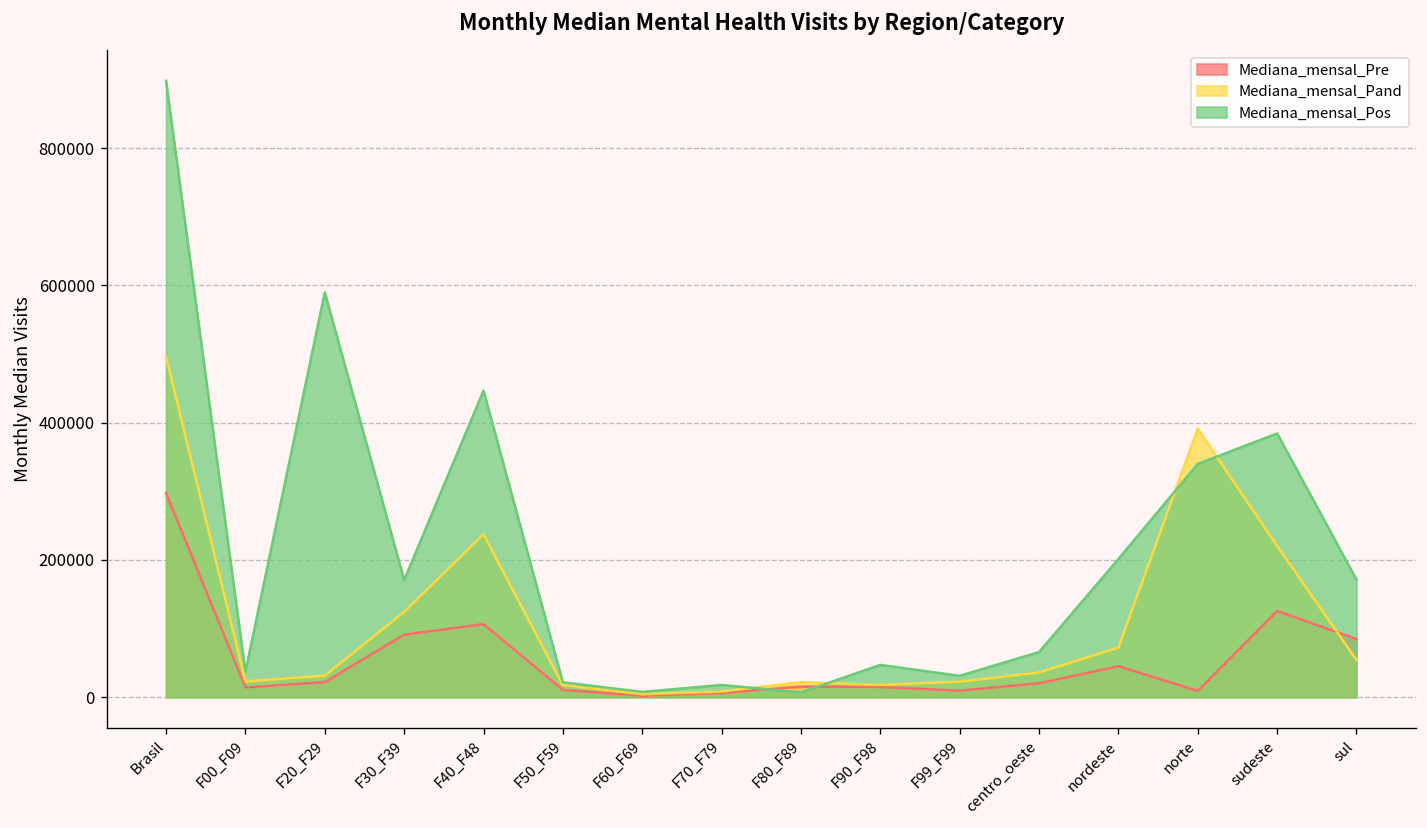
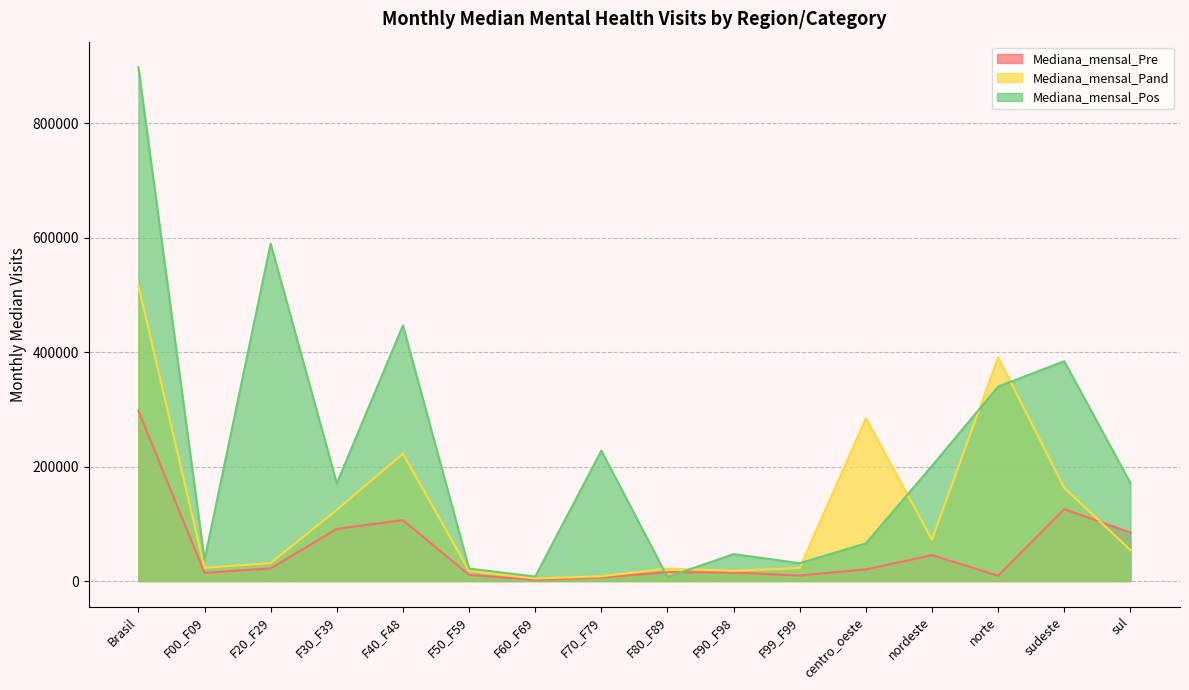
  {
    "Mediana_mensal_Pre": {
      "Brasil": 300000,
      "F00_F09": 10000,
      "F20_F29": 20000,
      "F30_F39": 90000,
      "F40_F48": 110000,
      "F50_F59": 10000,
      "F80_F89": 20000,
      "F99_F99": 10000,
      "centro_oeste": 20000,
      "nordeste": 50000,
      "norte": 10000,
      "sudeste": 130000,
      "sul": 80000
    },
    "Mediana_mensal_Pand": {
-     "Brasil": 500000,
+     "Brasil": 520000,
      "F00_F09": 20000,
      "F20_F29": 30000,
      "F30_F39": 120000,
-     "F40_F48": 240000,
+     "F40_F48": 220000,
      "F80_F89": 20000,
      "F99_F99": 20000,
-     "centro_oeste": 40000,
+     "centro_oeste": 280000,
      "nordeste": 70000,
      "norte": 390000,
-     "sudeste": 220000,
+     "sudeste": 160000,
      "sul": 50000
    },
    "Mediana_mensal_Pos": {
      "Brasil": 900000,
      "F00_F09": 40000,
      "F20_F29": 590000,
      "F30_F39": 170000,
      "F40_F48": 450000,
-     "F70_F79": 20000,
+     "F70_F79": 230000,
      "F80_F89": 10000,
      "F90_F98": 50000,
      "F99_F99": 30000,
      "centro_oeste": 70000,
      "nordeste": 200000,
      "norte": 340000,
      "sudeste": 380000,
      "sul": 170000
    }
  }
